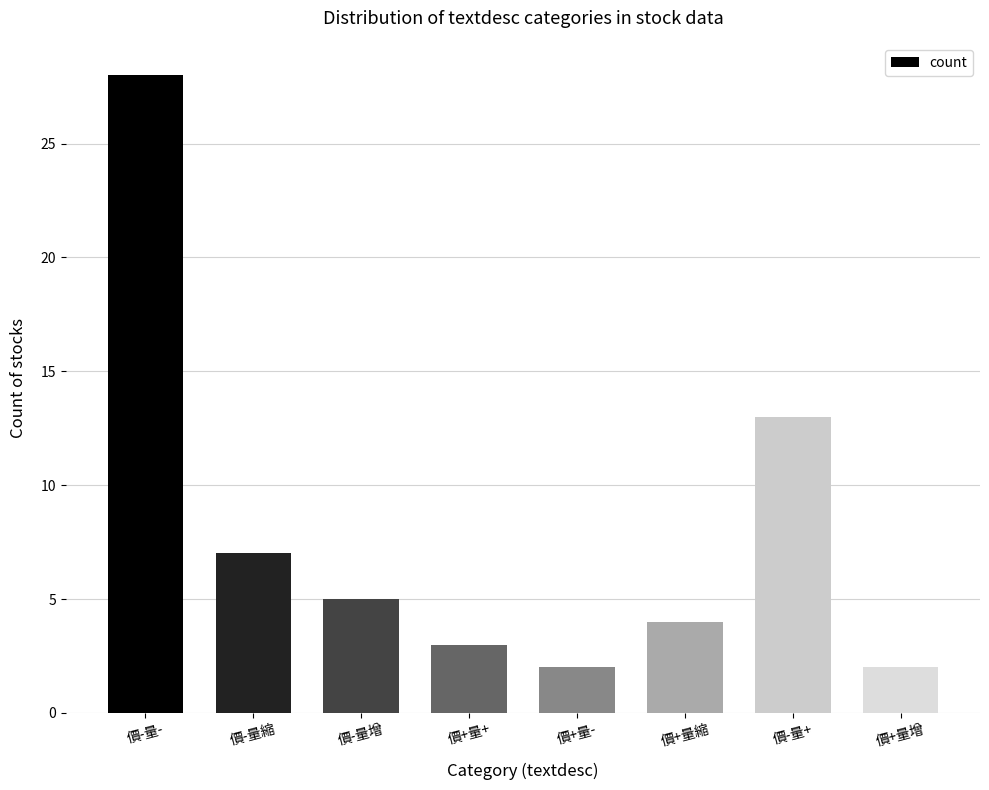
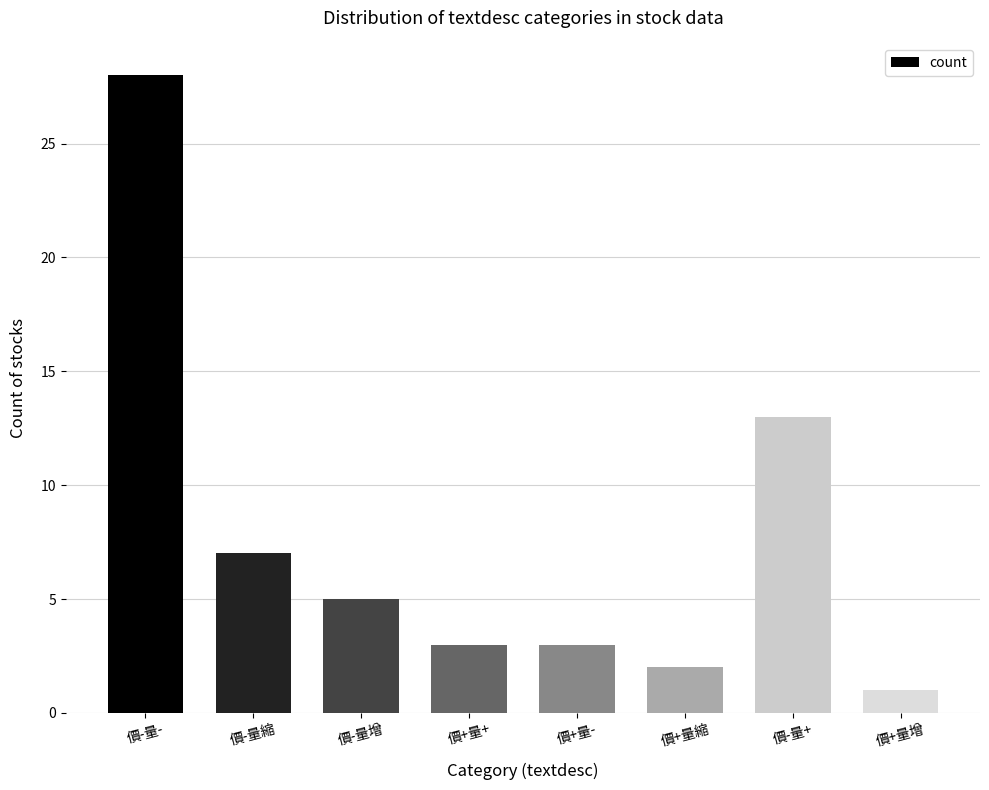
  {
    "價-量-": 28,
    "價-量縮": 7,
    "價-量增": 5,
    "價+量+": 3,
-   "價+量-": 2,
-   "價+量縮": 4,
+   "價+量-": 3,
+   "價+量縮": 2,
    "價-量+": 13,
-   "價+量增": 2
+   "價+量增": 1
  }
